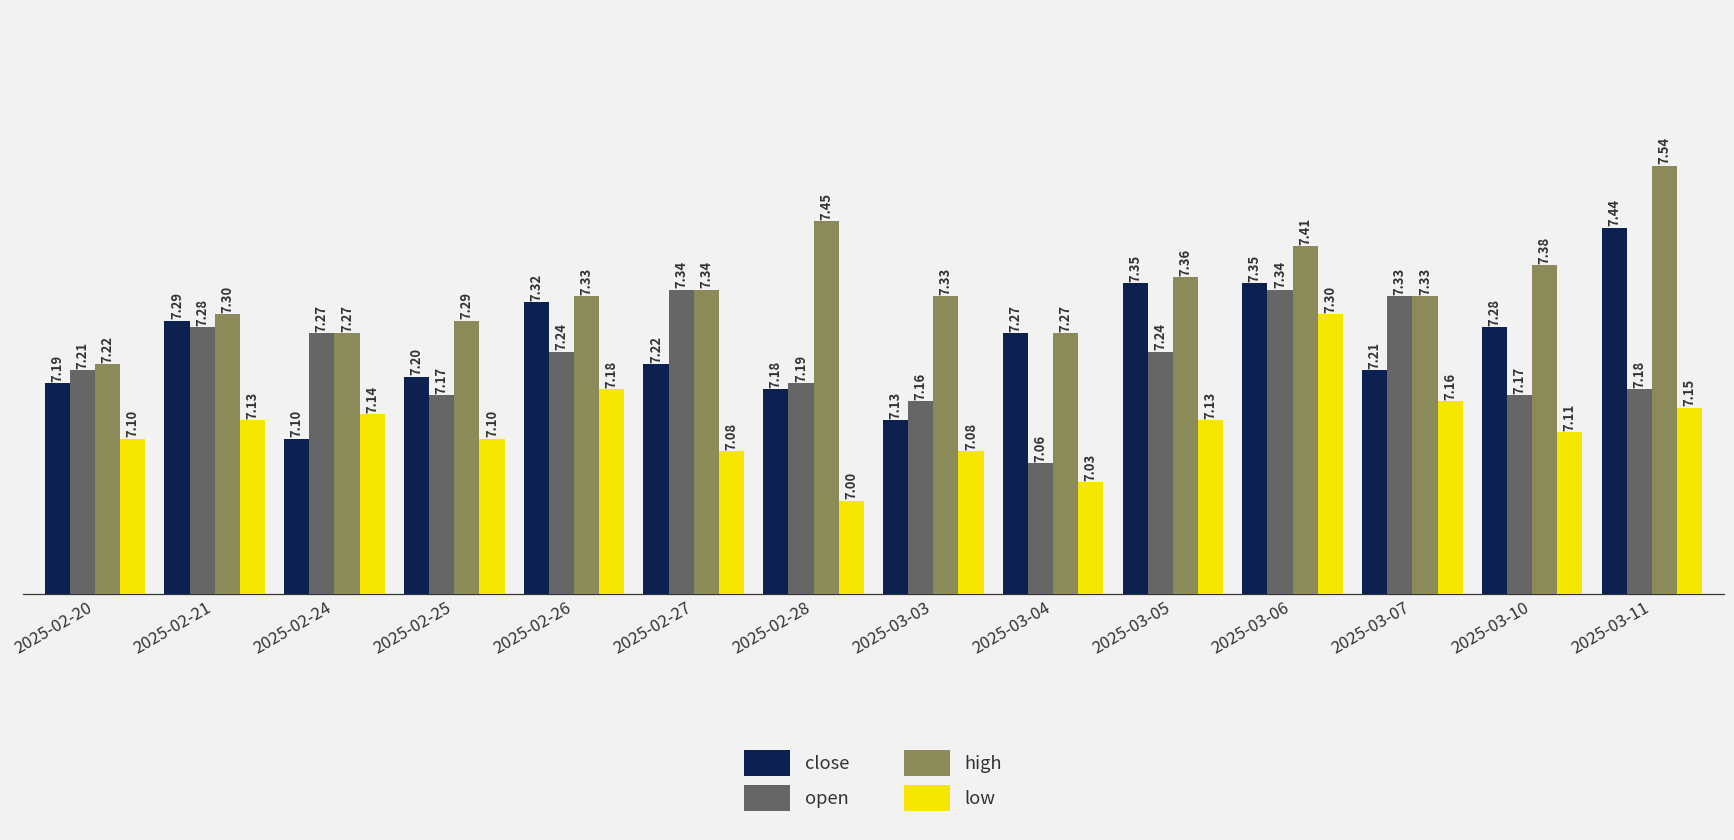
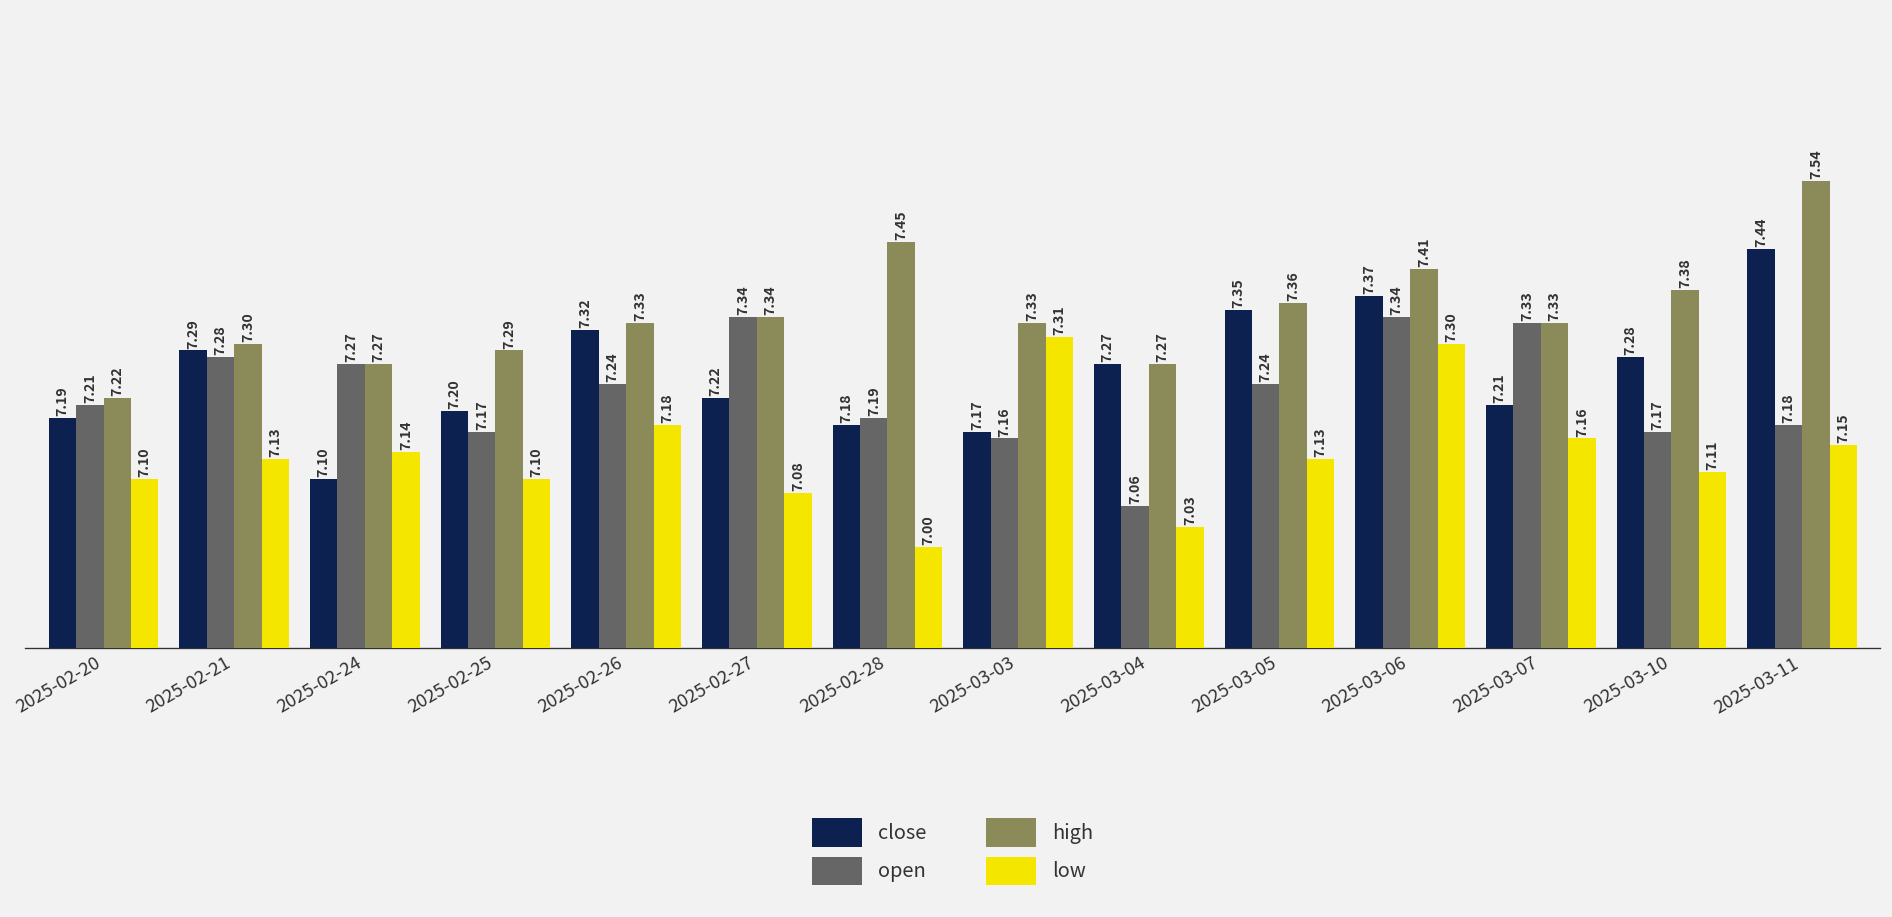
  {
    "close": {
      "2025-02-20": 7.19,
      "2025-02-21": 7.29,
      "2025-02-24": 7.10,
      "2025-02-25": 7.20,
      "2025-02-26": 7.32,
      "2025-02-27": 7.22,
      "2025-02-28": 7.18,
-     "2025-03-03": 7.13,
+     "2025-03-03": 7.17,
      "2025-03-04": 7.27,
      "2025-03-05": 7.35,
-     "2025-03-06": 7.35,
+     "2025-03-06": 7.37,
      "2025-03-07": 7.21,
      "2025-03-10": 7.28,
      "2025-03-11": 7.44
    },
    "low": {
      "2025-02-20": 7.10,
      "2025-02-21": 7.13,
      "2025-02-24": 7.14,
      "2025-02-25": 7.10,
      "2025-02-26": 7.18,
      "2025-02-27": 7.08,
      "2025-02-28": 7.00,
-     "2025-03-03": 7.08,
+     "2025-03-03": 7.31,
      "2025-03-04": 7.03,
      "2025-03-05": 7.13,
      "2025-03-06": 7.30,
      "2025-03-07": 7.16,
      "2025-03-10": 7.11,
      "2025-03-11": 7.15
    }
  }
